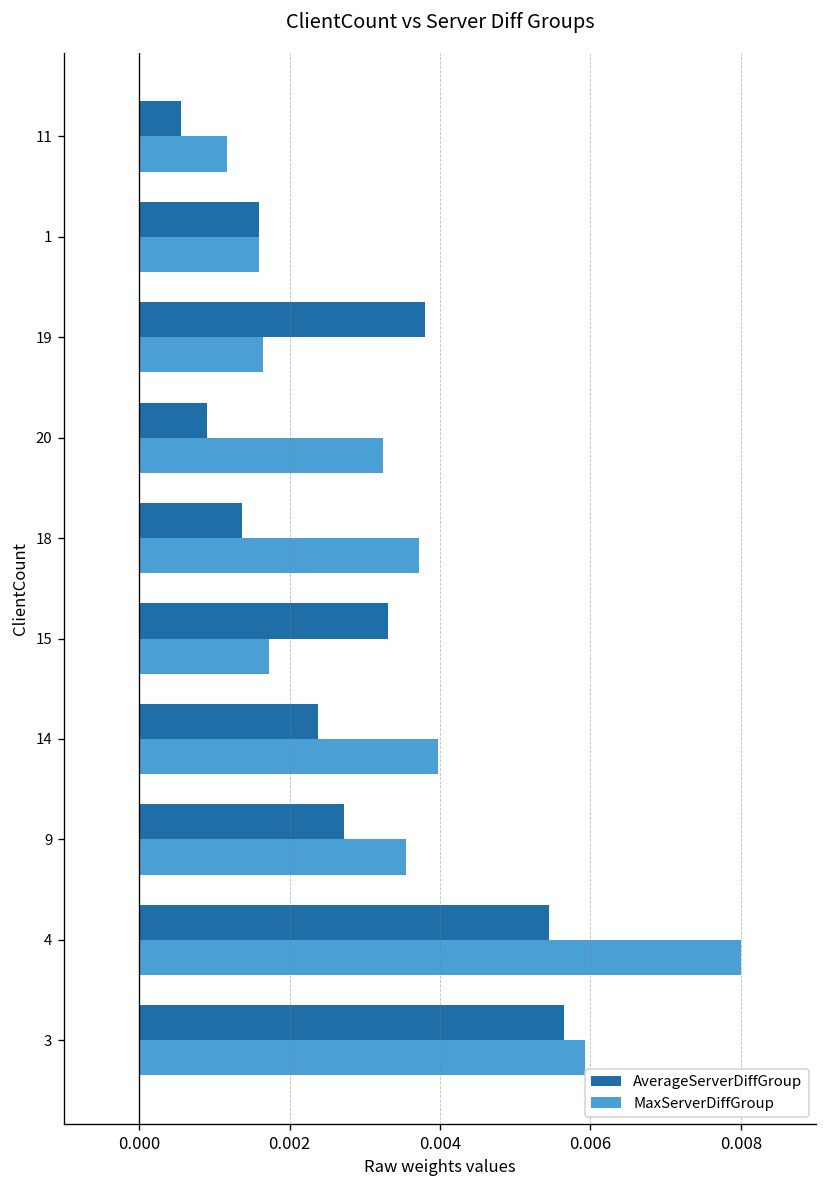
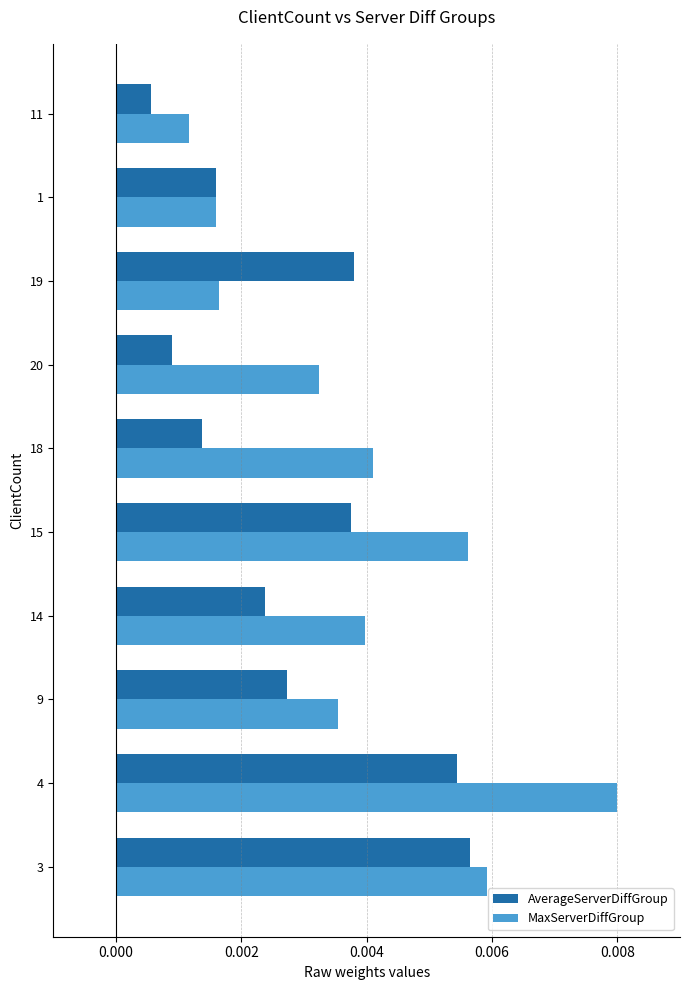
  {
    "AverageServerDiffGroup": {
      "11": 0.0006,
      "1": 0.0016,
      "19": 0.0038,
      "20": 0.0009,
      "18": 0.0014,
-     "15": 0.0033,
+     "15": 0.0037,
      "14": 0.0024,
      "9": 0.0027,
      "4": 0.0054,
      "3": 0.0057
    },
    "MaxServerDiffGroup": {
      "11": 0.0012,
      "1": 0.0016,
      "19": 0.0016,
      "20": 0.0032,
-     "18": 0.0037,
-     "15": 0.0017,
+     "18": 0.0041,
+     "15": 0.0056,
      "14": 0.0040,
      "9": 0.0035,
      "4": 0.0080,
      "3": 0.0059
    }
  }
